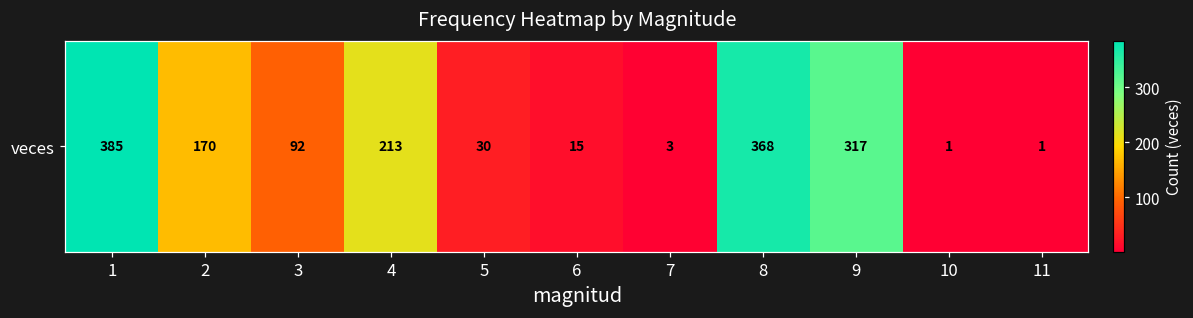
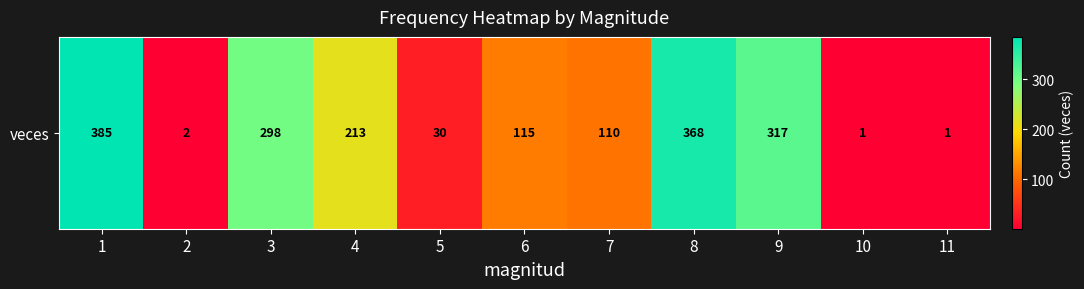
  {
    "veces": {
      "1": 385,
-     "2": 170,
-     "3": 92,
+     "2": 2,
+     "3": 298,
      "4": 213,
      "5": 30,
-     "6": 15,
-     "7": 3,
+     "6": 115,
+     "7": 110,
      "8": 368,
      "9": 317,
      "10": 1,
      "11": 1
    }
  }
